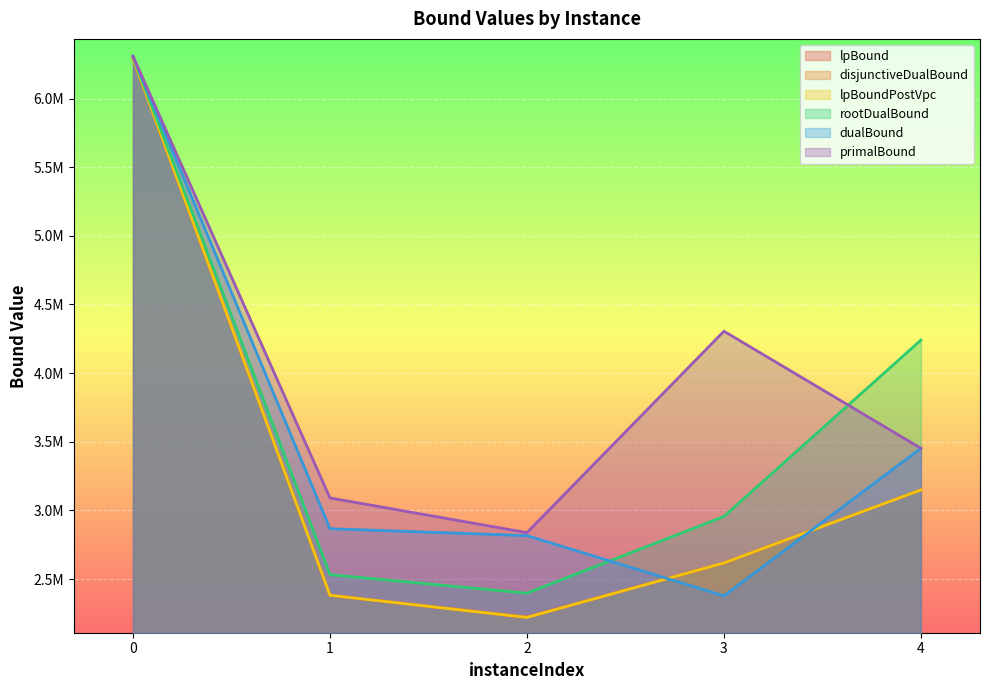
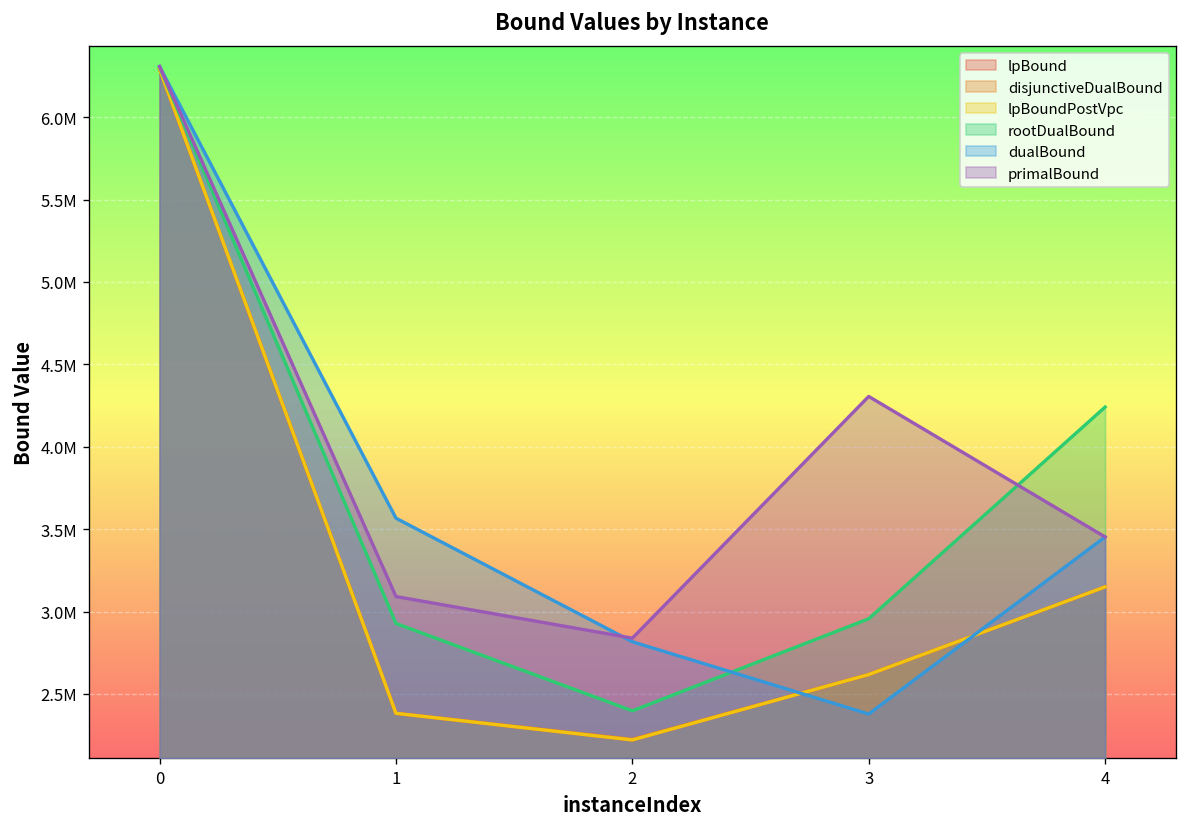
  {
    "rootDualBound": {
-     "1": 2530000,
+     "1": 2930000,
      "2": 2400000,
      "3": 2960000,
      "4": 4240000
    },
    "dualBound": {
-     "1": 2870000,
+     "1": 3570000,
      "2": 2820000,
      "3": 2380000
    },
    "primalBound": {
      "1": 3090000,
      "2": 2840000,
      "3": 4310000
    }
  }
